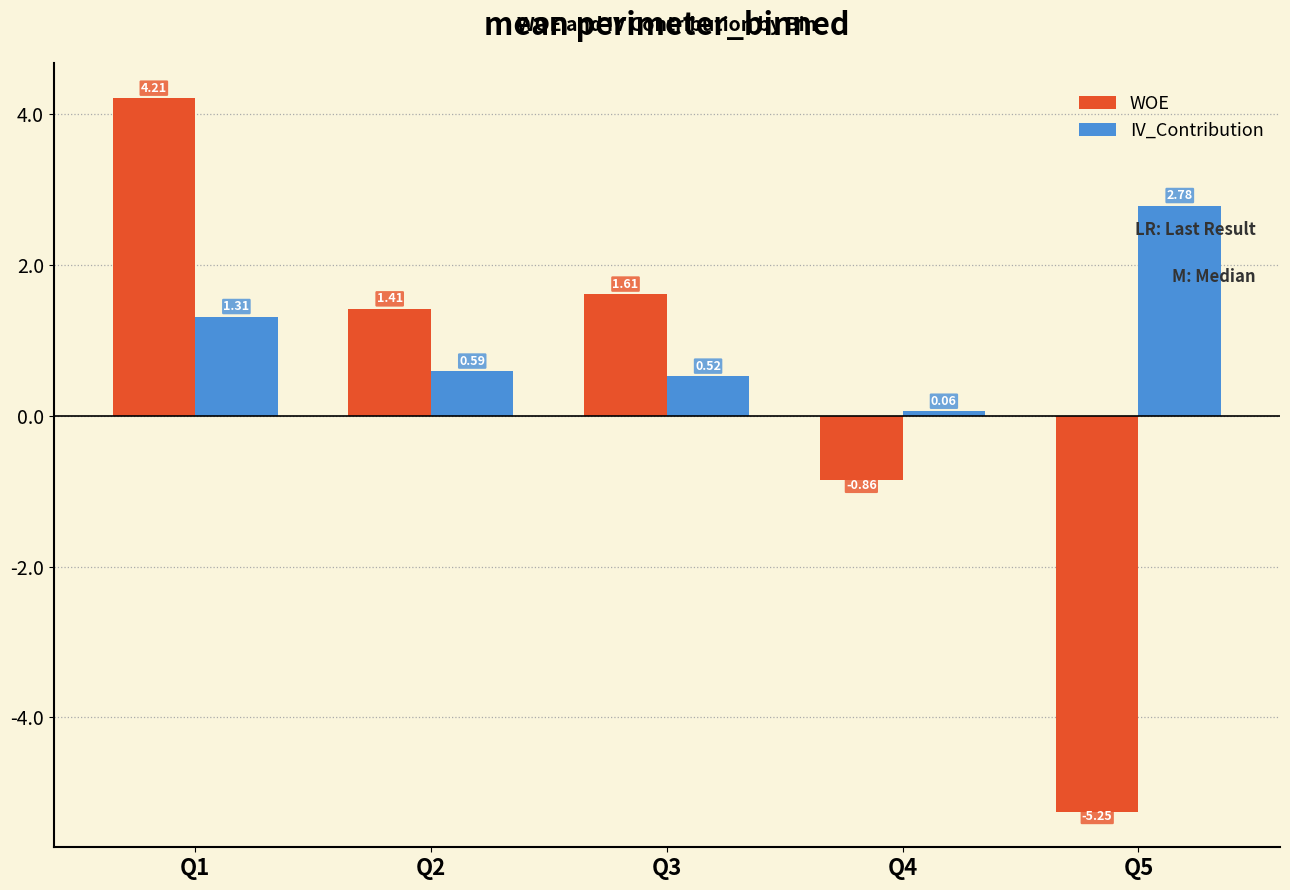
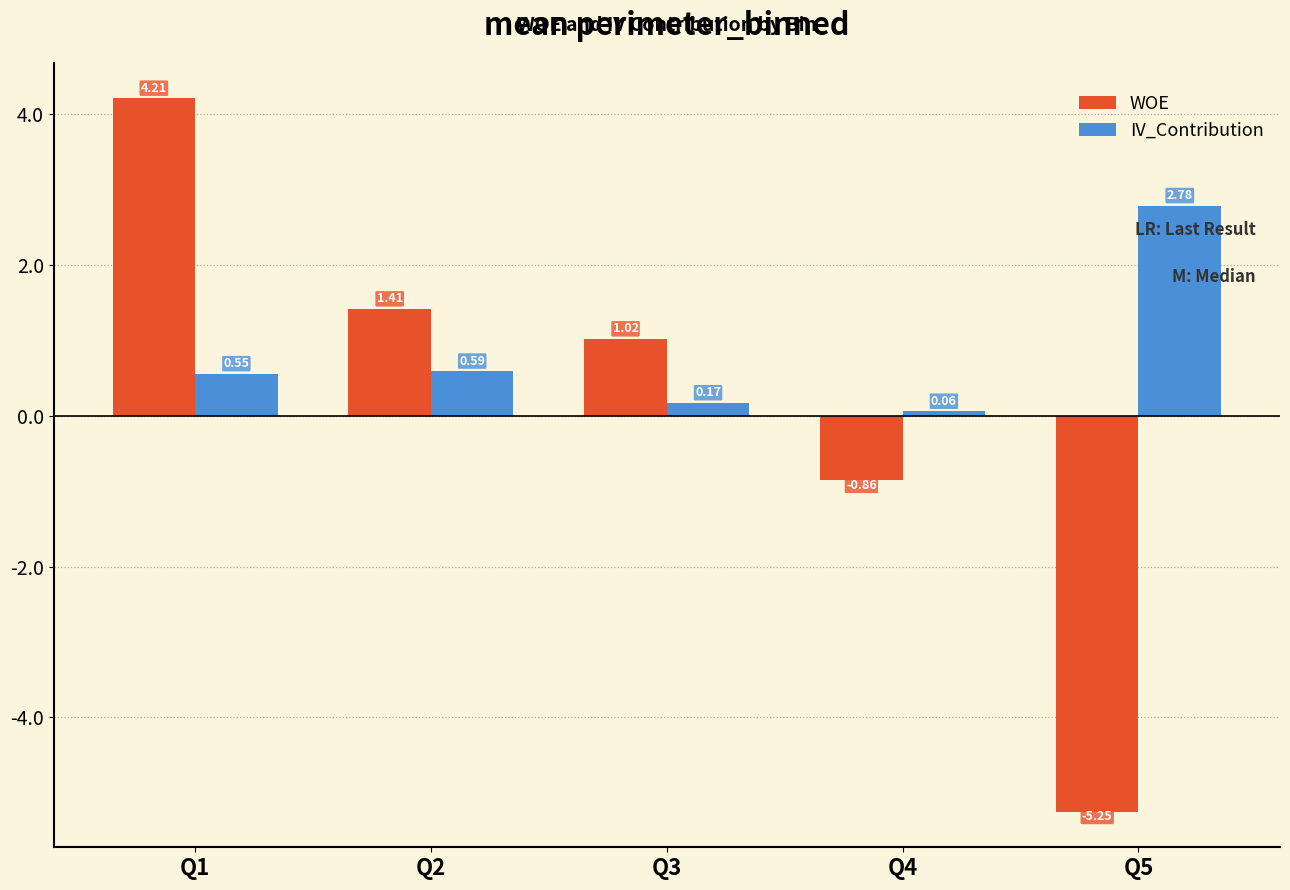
  {
    "WOE": {
-     "Q3": 1.61
+     "Q3": 1.02
    },
    "IV_Contribution": {
-     "Q1": 1.31,
-     "Q3": 0.52
+     "Q1": 0.55,
+     "Q3": 0.17
    }
  }
